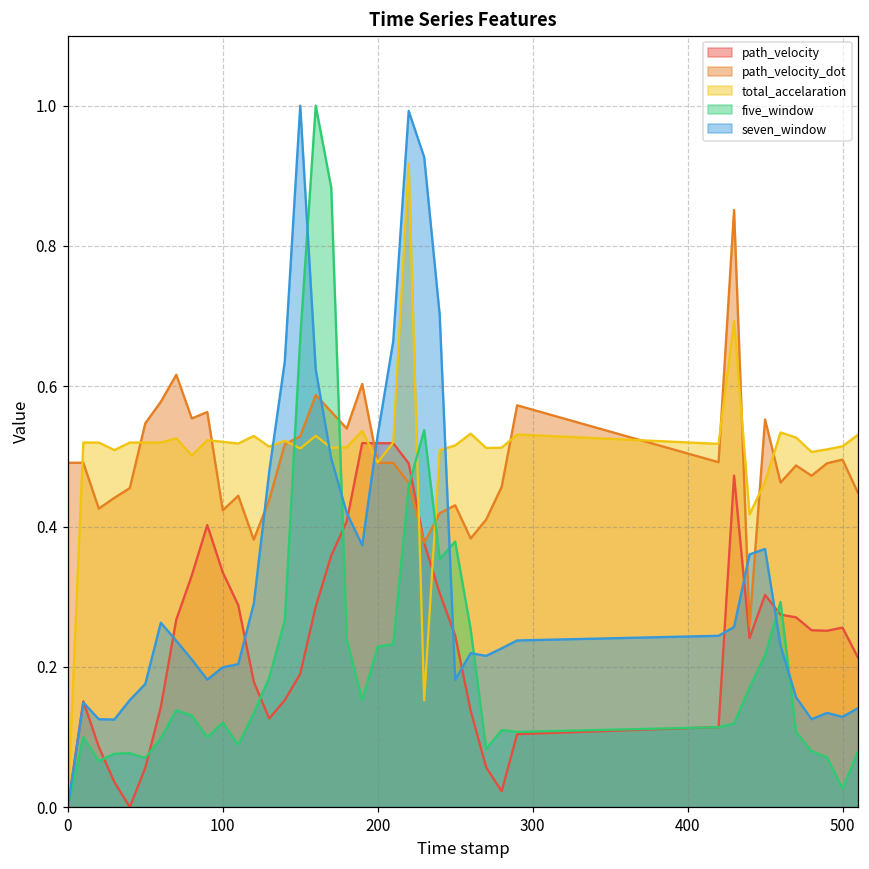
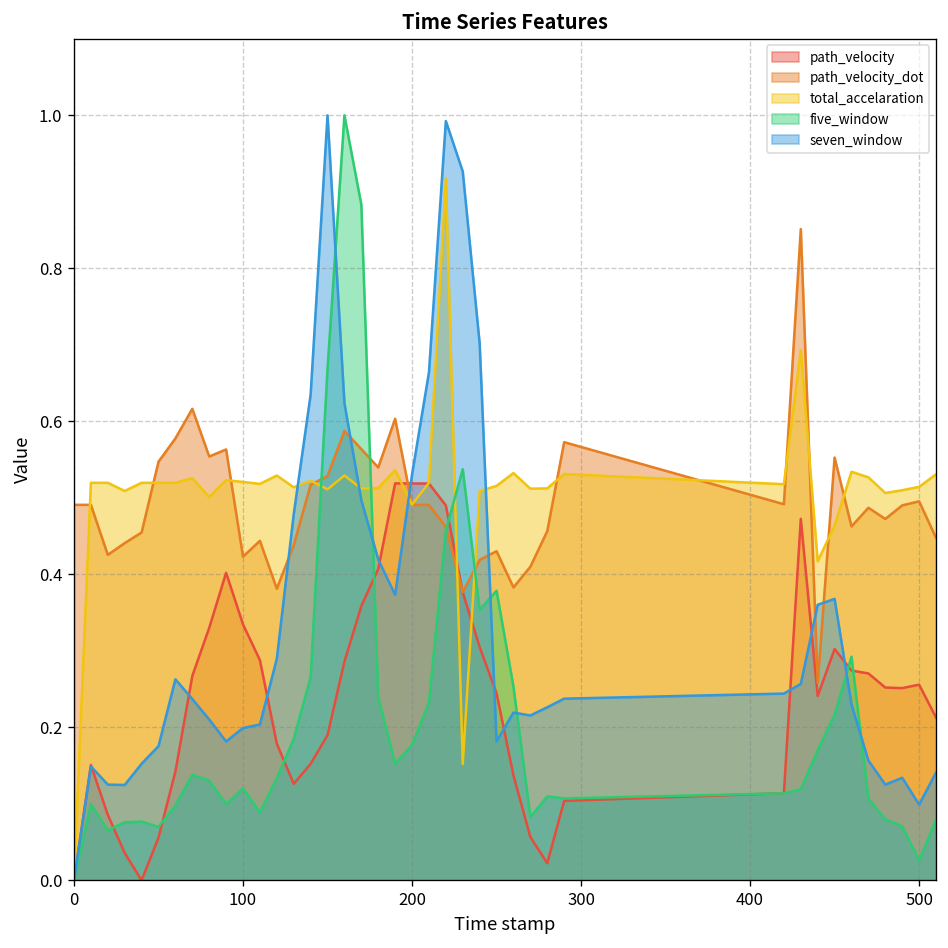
  {
    "five_window": {
      "100": 0.12,
-     "200": 0.23,
+     "200": 0.18,
      "500": 0.03
    },
    "seven_window": {
      "100": 0.20,
      "200": 0.53,
-     "500": 0.13
+     "500": 0.10
    }
  }
